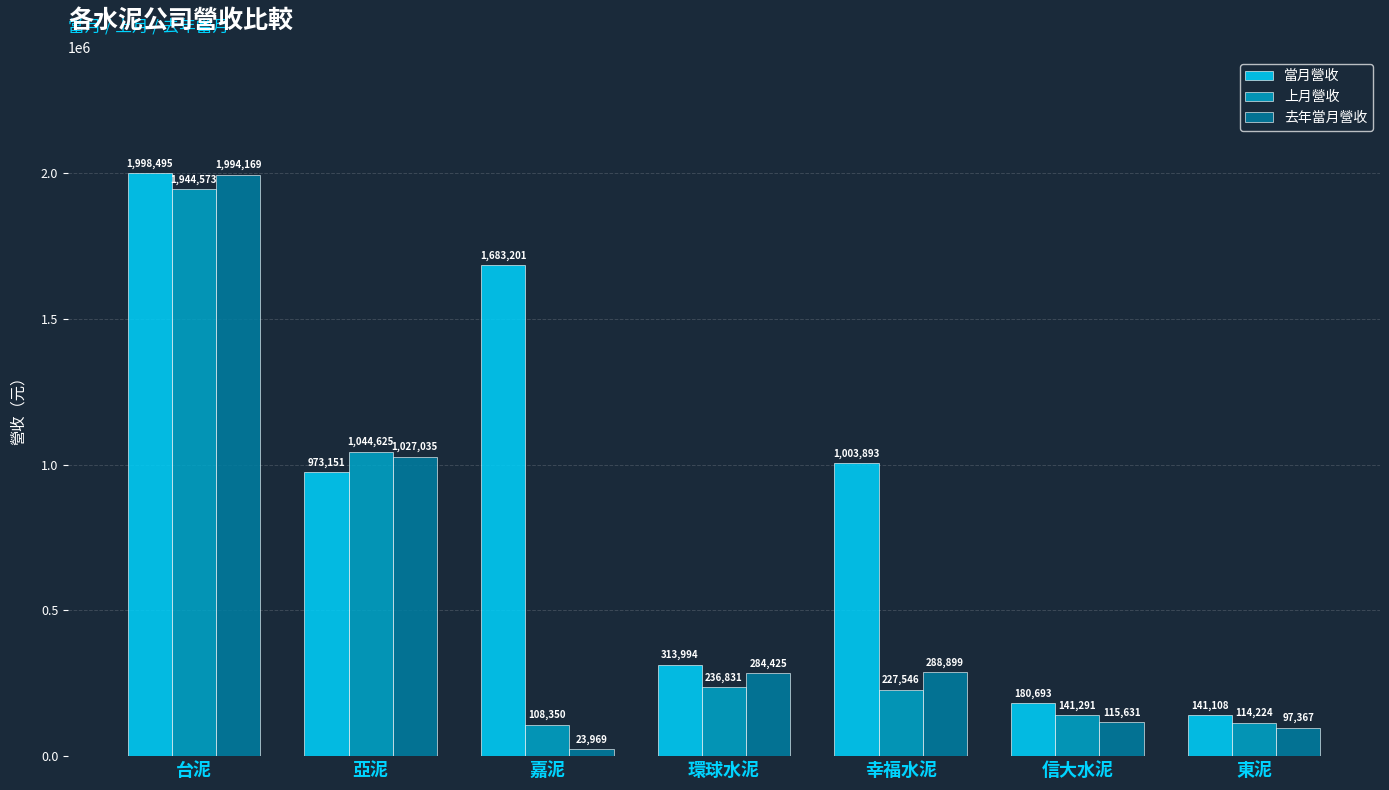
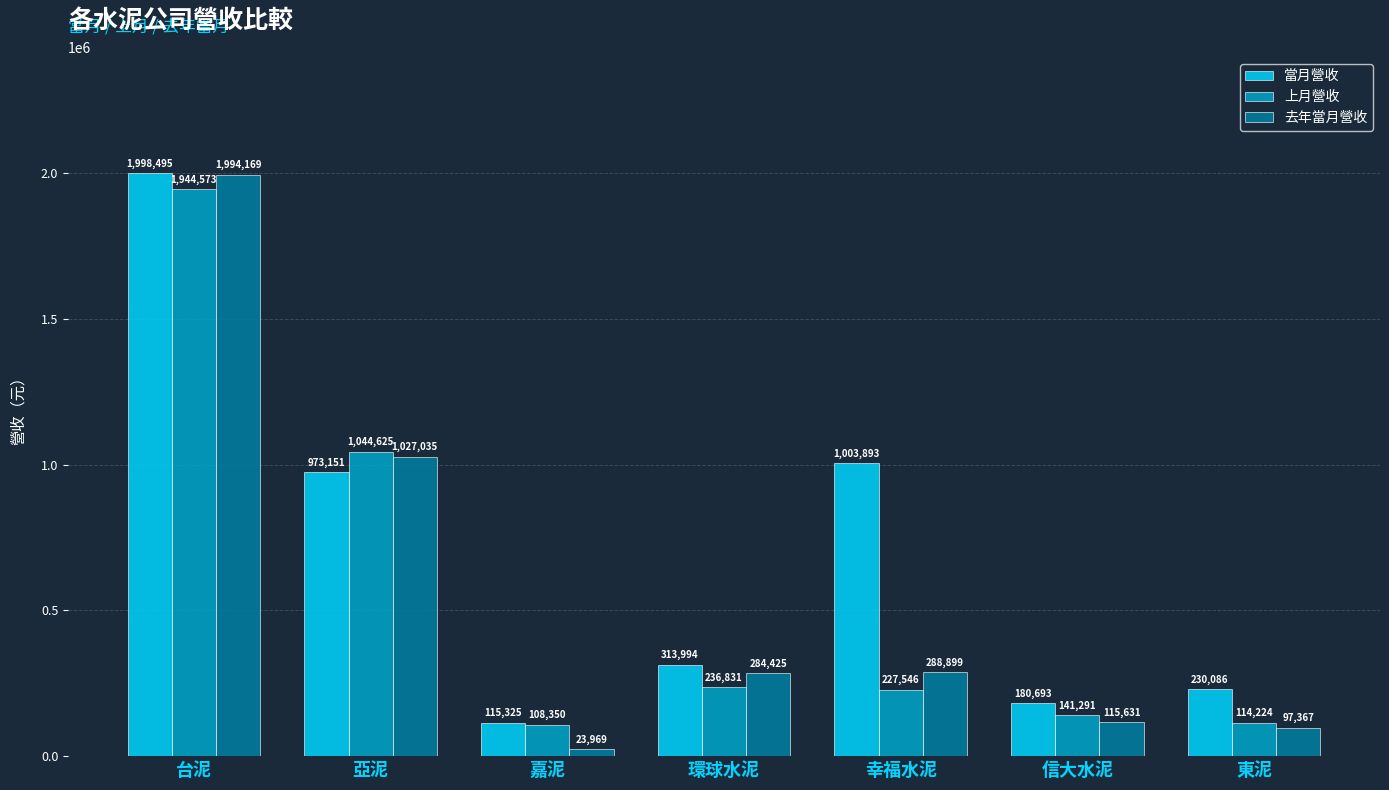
  {
    "當月營收": {
      "台泥": "1,998,495",
      "亞泥": "973,151",
-     "嘉泥": "1,683,201",
+     "嘉泥": "115,325",
      "環球水泥": "313,994",
      "幸福水泥": "1,003,893",
      "信大水泥": "180,693",
-     "東泥": "141,108"
+     "東泥": "230,086"
    }
  }
